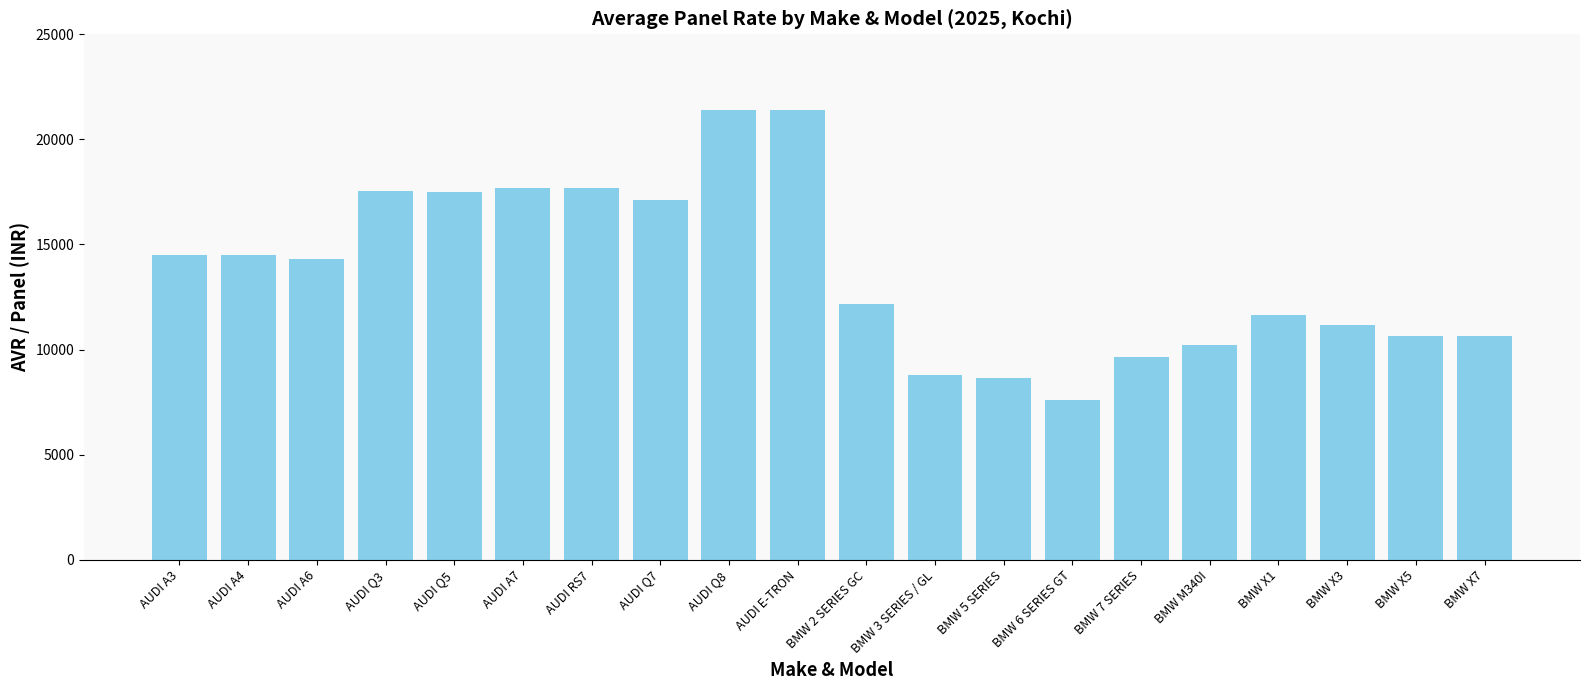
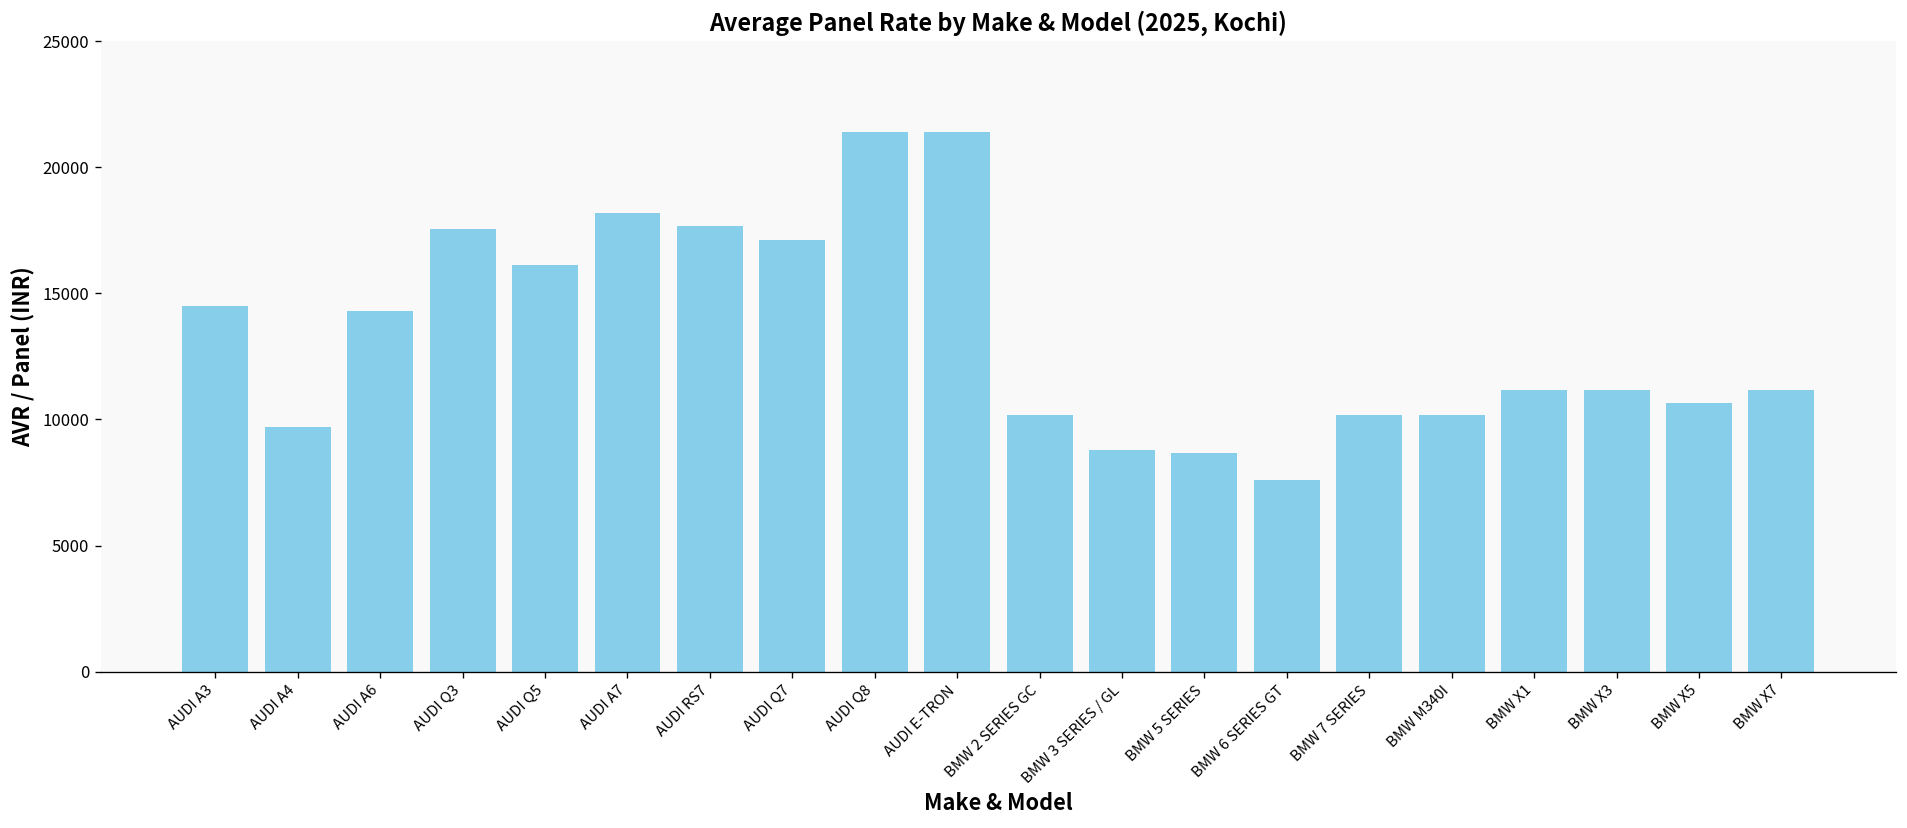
  {
    "AUDI A3": 14500,
-   "AUDI A4": 14500,
+   "AUDI A4": 9700,
    "AUDI A6": 14300,
    "AUDI Q3": 17500,
-   "AUDI Q5": 17500,
-   "AUDI A7": 17700,
+   "AUDI Q5": 16100,
+   "AUDI A7": 18200,
    "AUDI RS7": 17700,
    "AUDI Q7": 17100,
    "AUDI Q8": 21400,
    "AUDI E-TRON": 21400,
-   "BMW 2 SERIES GC": 12100,
+   "BMW 2 SERIES GC": 10200,
    "BMW 3 SERIES / GL": 8800,
    "BMW 5 SERIES": 8700,
    "BMW 6 SERIES GT": 7600,
-   "BMW 7 SERIES": 9700,
+   "BMW 7 SERIES": 10200,
    "BMW M340I": 10200,
-   "BMW X1": 11600,
+   "BMW X1": 11200,
    "BMW X3": 11200,
    "BMW X5": 10700,
-   "BMW X7": 10700
+   "BMW X7": 11200
  }
